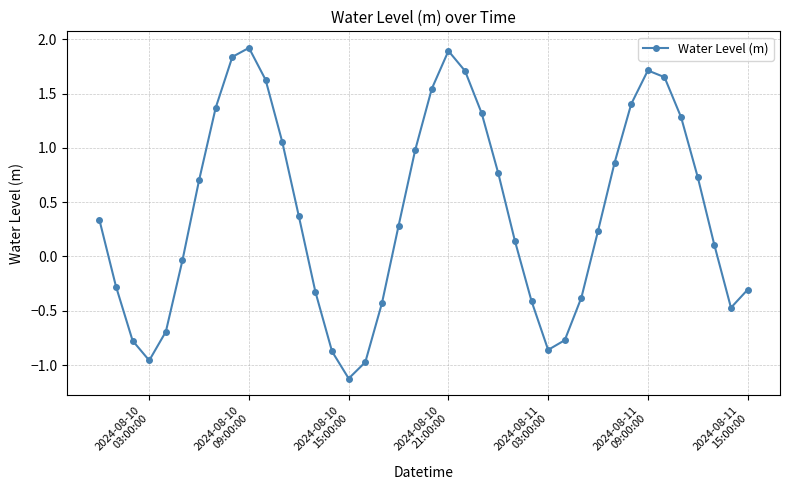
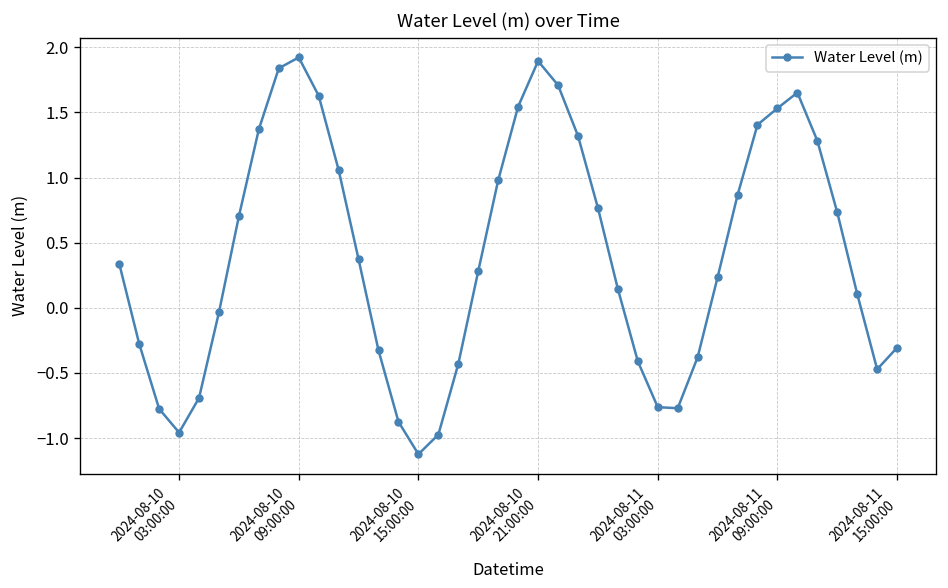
  {
    "2024-08-10 03:00:00": -0.96,
    "2024-08-10 09:00:00": 1.92,
    "2024-08-10 15:00:00": -1.12,
    "2024-08-10 21:00:00": 1.89,
-   "2024-08-11 03:00:00": -0.86,
-   "2024-08-11 09:00:00": 1.71,
+   "2024-08-11 03:00:00": -0.76,
+   "2024-08-11 09:00:00": 1.53,
    "2024-08-11 15:00:00": -0.31
  }
